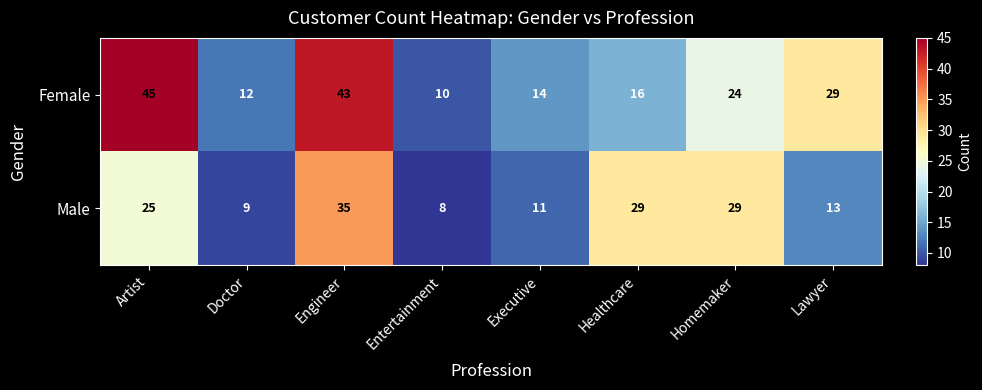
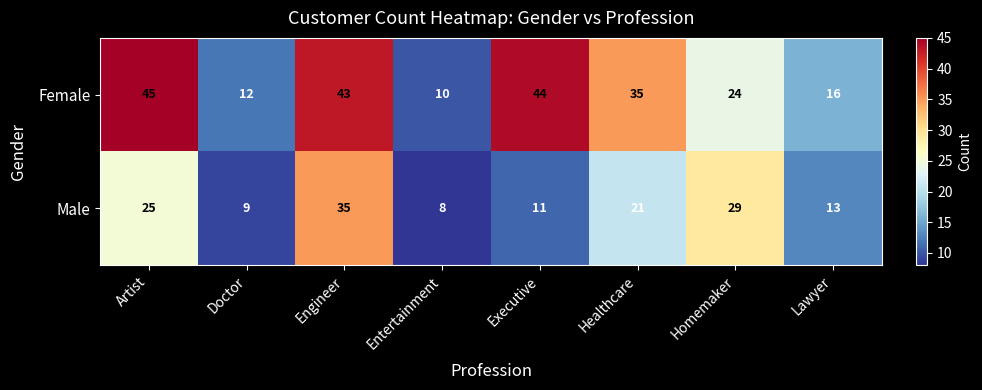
  {
    "Female": {
      "Artist": 45,
      "Doctor": 12,
      "Engineer": 43,
      "Entertainment": 10,
-     "Executive": 14,
-     "Healthcare": 16,
+     "Executive": 44,
+     "Healthcare": 35,
      "Homemaker": 24,
-     "Lawyer": 29
+     "Lawyer": 16
    },
    "Male": {
      "Artist": 25,
      "Doctor": 9,
      "Engineer": 35,
      "Entertainment": 8,
      "Executive": 11,
-     "Healthcare": 29,
+     "Healthcare": 21,
      "Homemaker": 29,
      "Lawyer": 13
    }
  }
